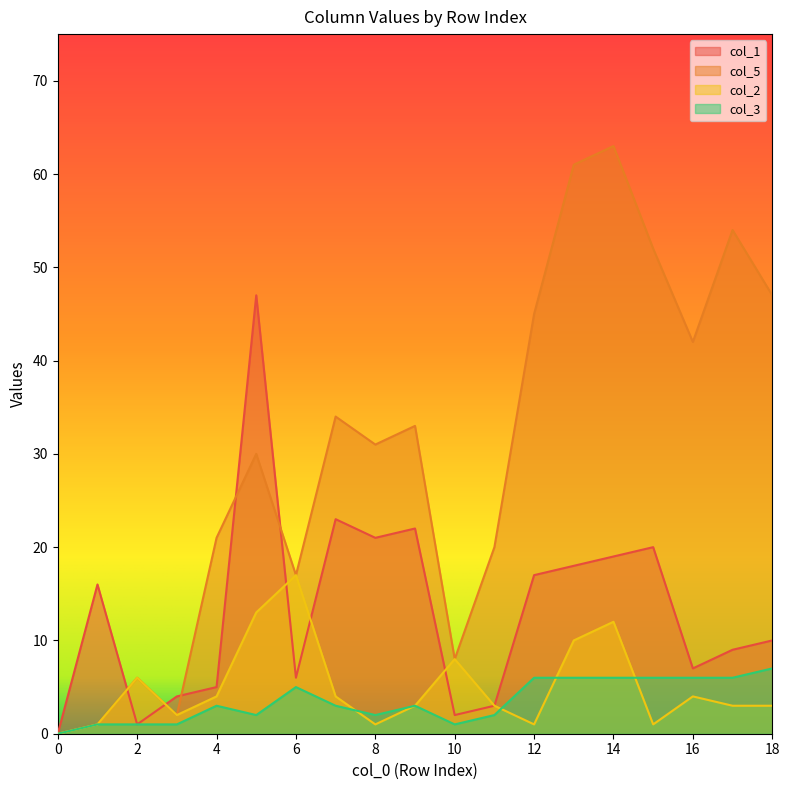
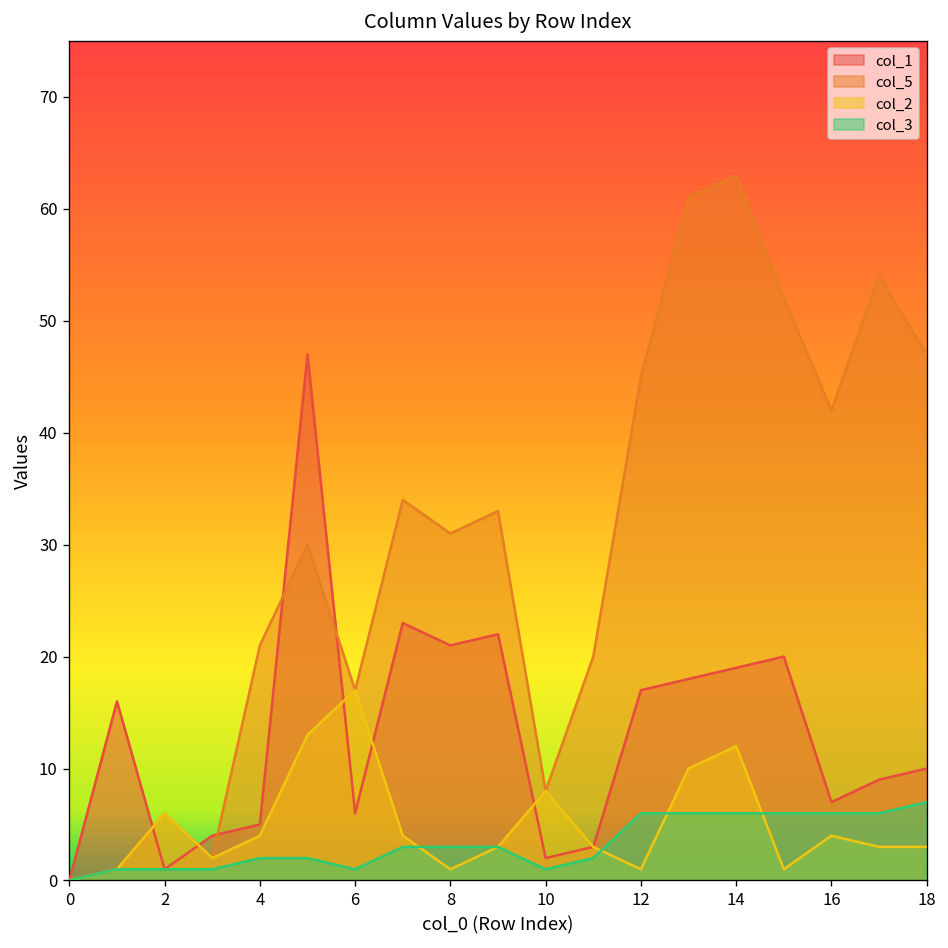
  {
    "col_3": {
-     "4": 3,
-     "6": 5,
-     "8": 2,
+     "4": 2,
+     "6": 1,
+     "8": 3,
      "10": 1,
      "12": 6,
      "14": 6,
      "16": 6,
      "18": 7
    }
  }
